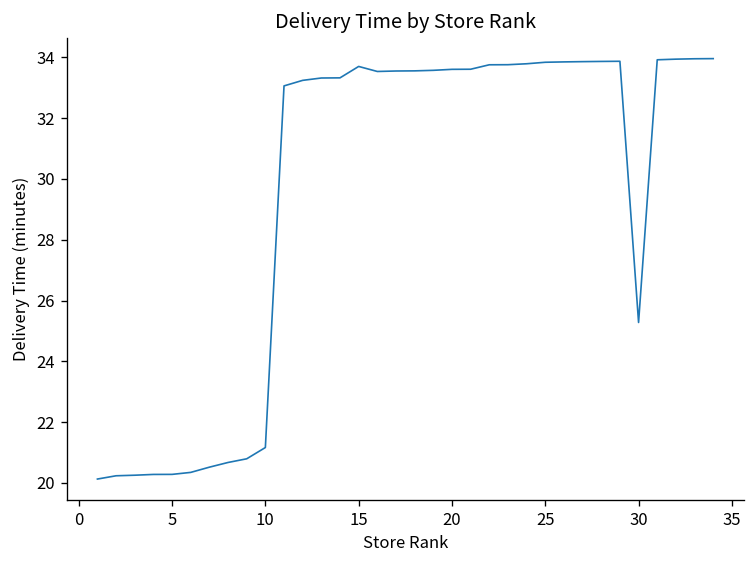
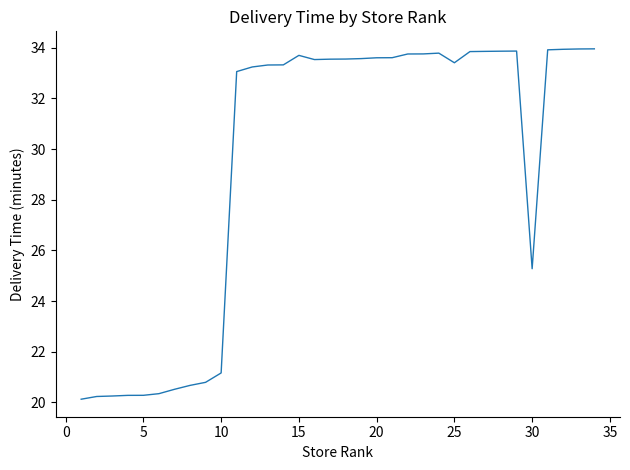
  {
    "5": 20.3,
    "10": 21.2,
    "15": 33.7,
    "20": 33.6,
-   "25": 33.8,
+   "25": 33.4,
    "30": 25.3
  }
